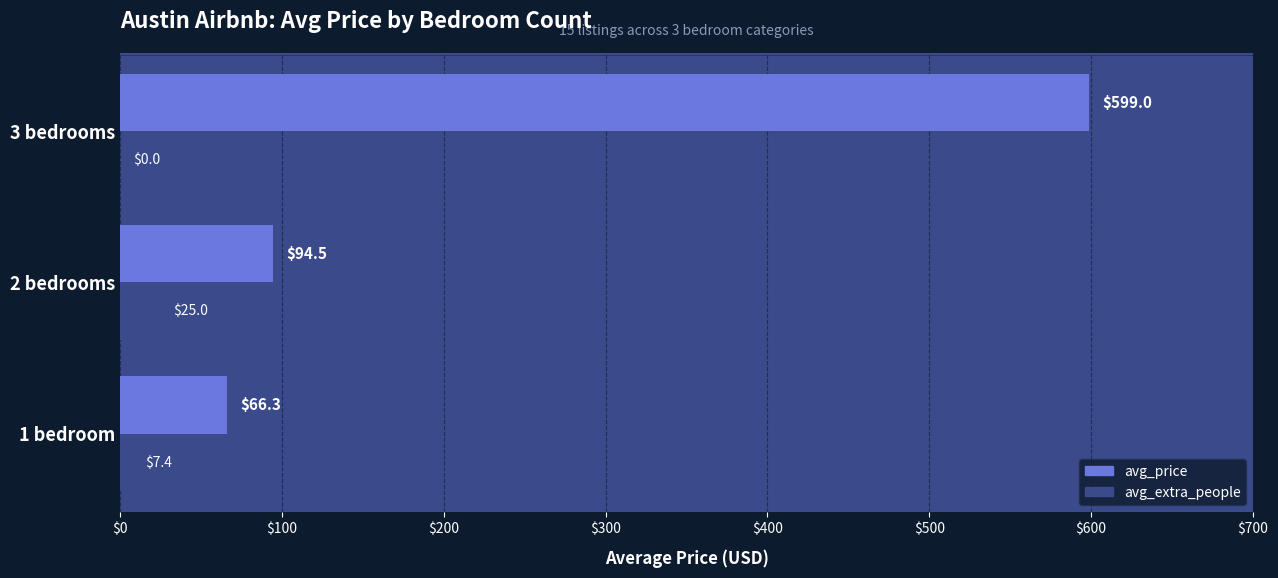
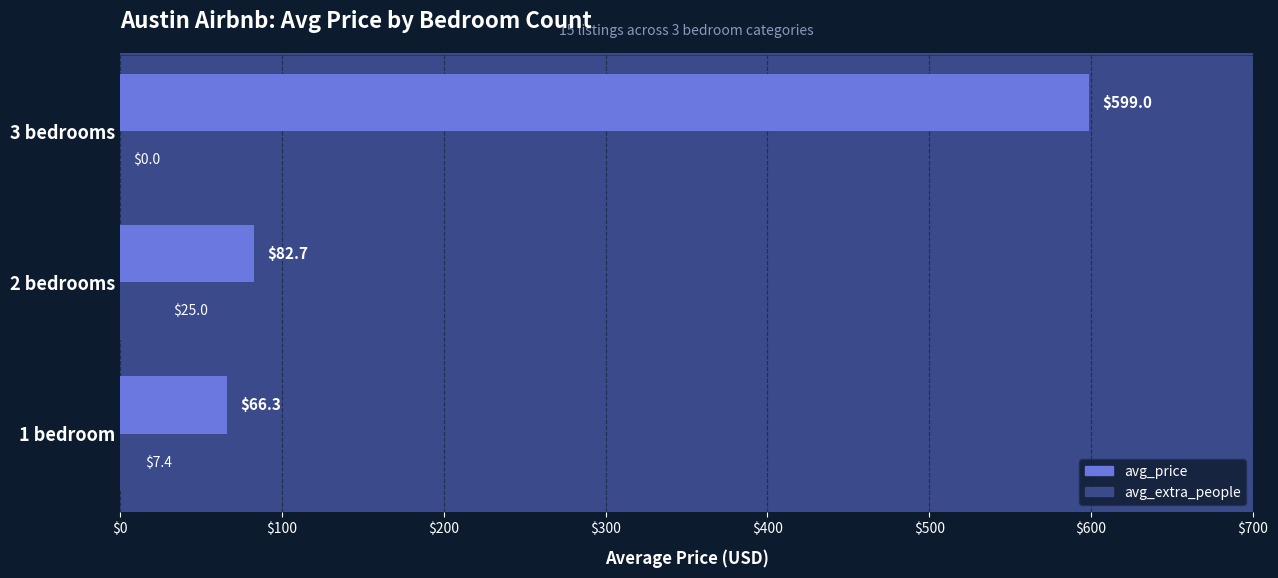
  {
    "avg_price": {
      "3 bedrooms": "$599.0",
-     "2 bedrooms": "$94.5",
+     "2 bedrooms": "$82.7",
      "1 bedroom": "$66.3"
    },
    "avg_extra_people": {
      "3 bedrooms": "$0.0",
      "2 bedrooms": "$25.0",
      "1 bedroom": "$7.4"
    }
  }
